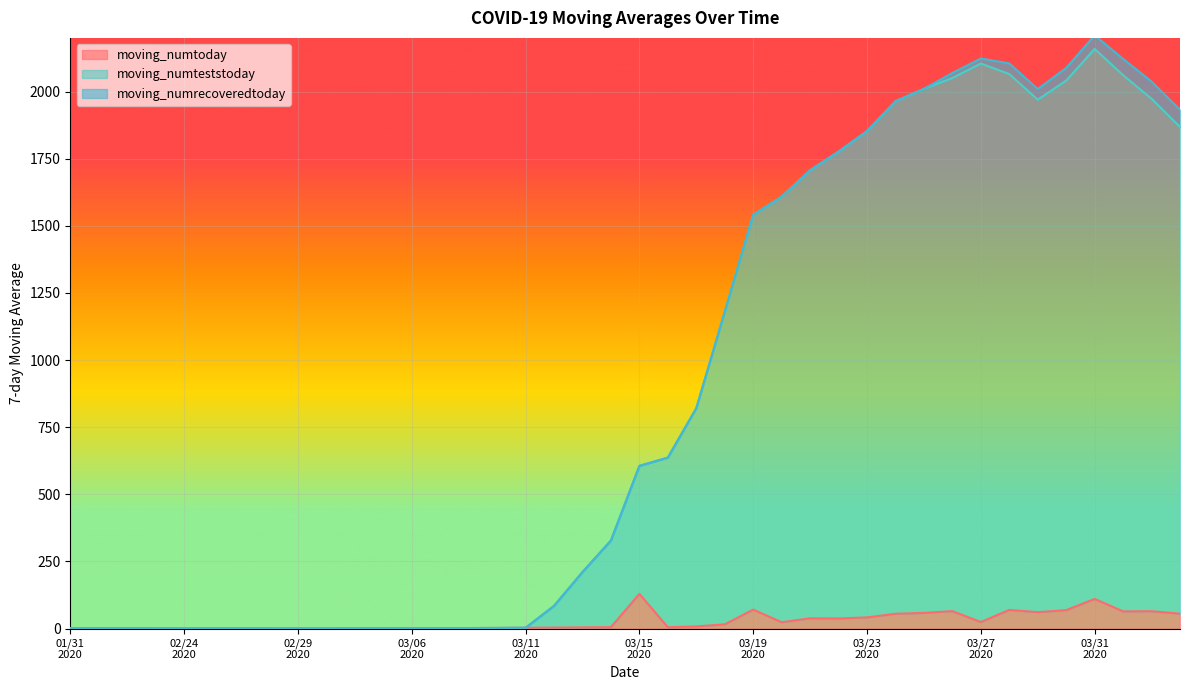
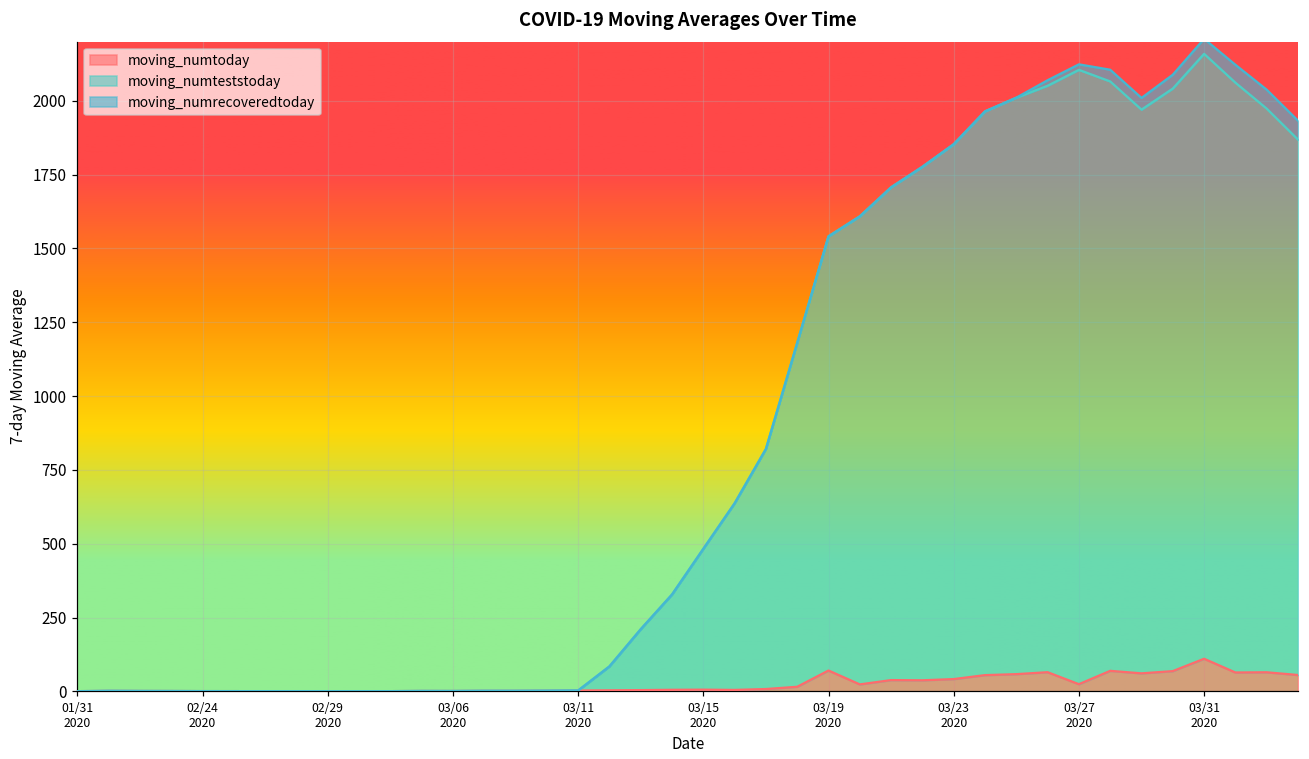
  {
    "moving_numtoday": {
-     "03/15 2020": 130,
+     "03/15 2020": 10,
      "03/19 2020": 70,
      "03/23 2020": 40,
      "03/27 2020": 20,
      "03/31 2020": 110
    }
  }
